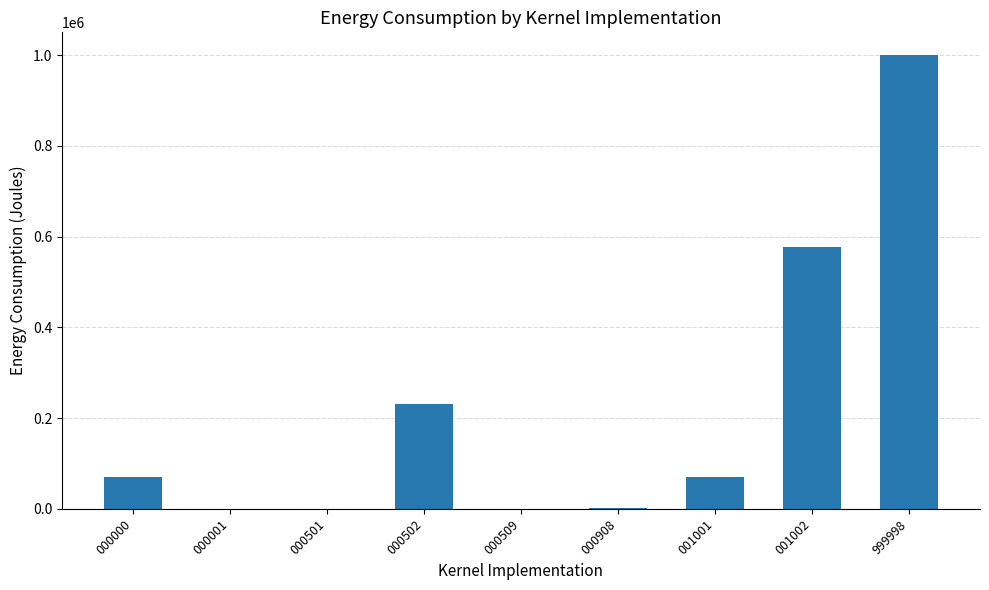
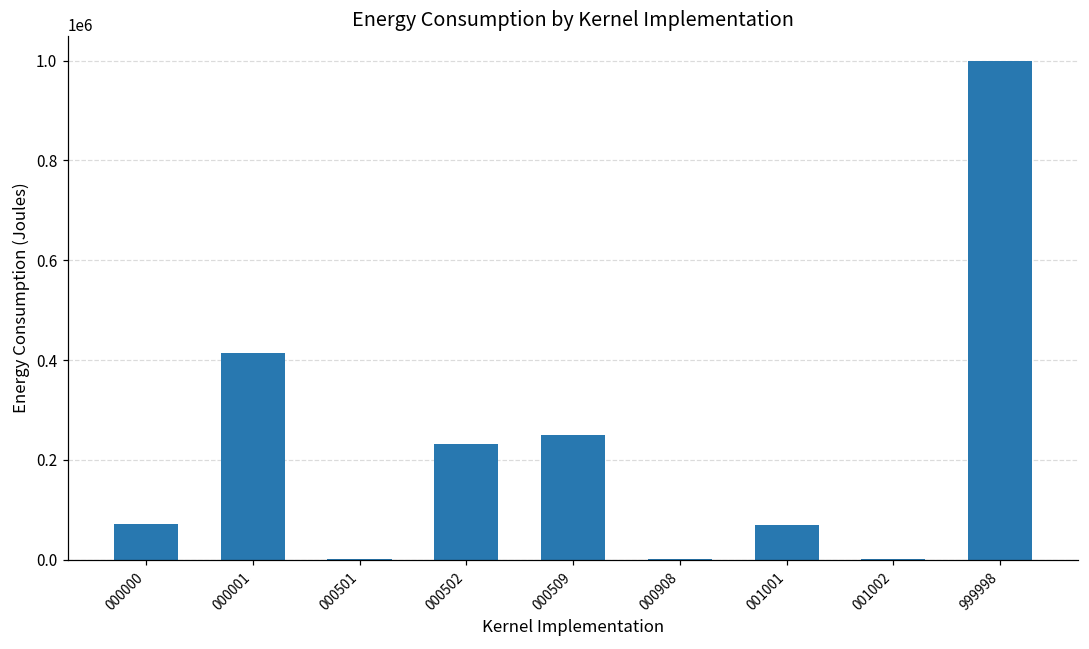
  {
    "000000": 70000,
-   "000001": 0,
+   "000001": 410000,
    "000502": 230000,
-   "000509": 0,
+   "000509": 250000,
    "001001": 70000,
-   "001002": 580000,
+   "001002": 0,
    "999998": 1000000
  }
